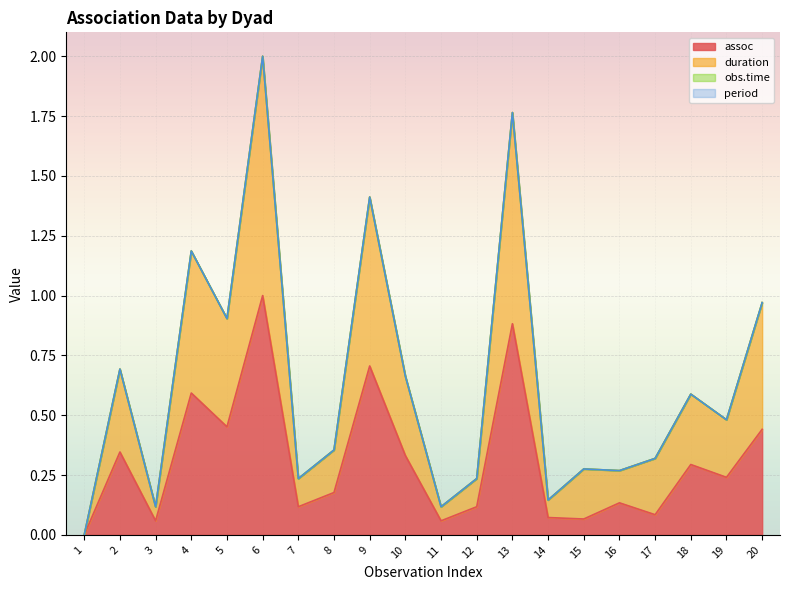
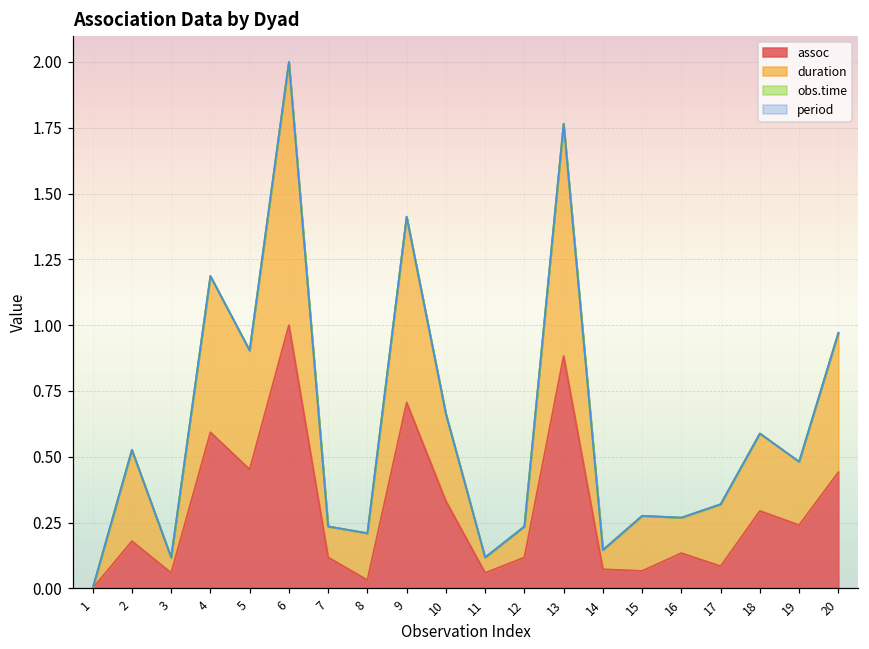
  {
    "assoc": {
-     "2": 0.35,
+     "2": 0.18,
      "3": 0.06,
      "4": 0.59,
      "5": 0.45,
      "6": 1.00,
      "7": 0.12,
-     "8": 0.18,
+     "8": 0.03,
      "9": 0.71,
      "10": 0.33,
      "11": 0.06,
      "12": 0.12,
      "13": 0.88,
      "14": 0.07,
      "15": 0.07,
      "16": 0.13,
      "17": 0.08,
      "18": 0.29,
      "19": 0.24,
      "20": 0.44
    }
  }
